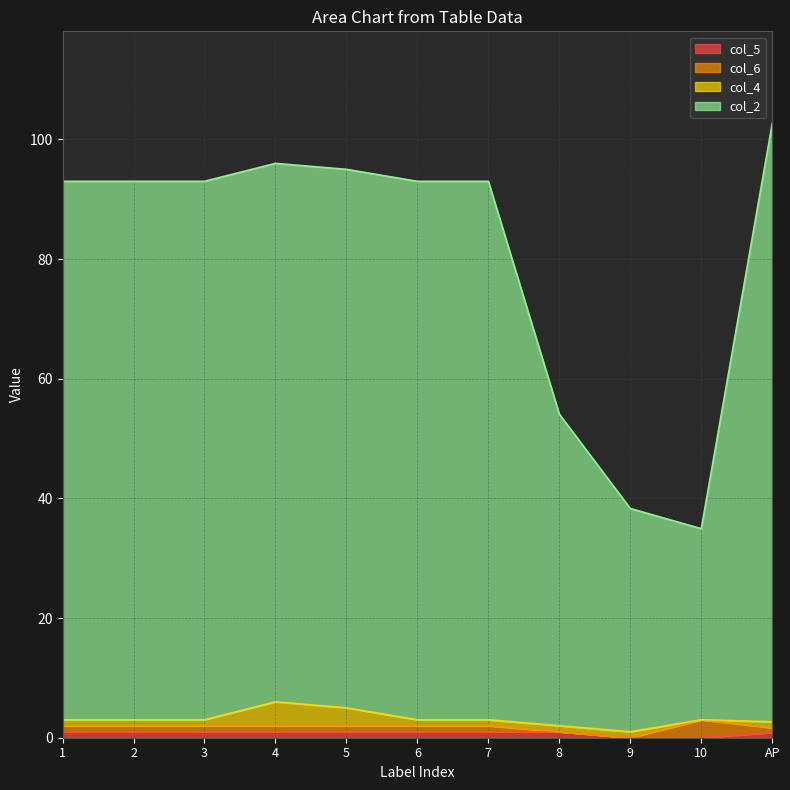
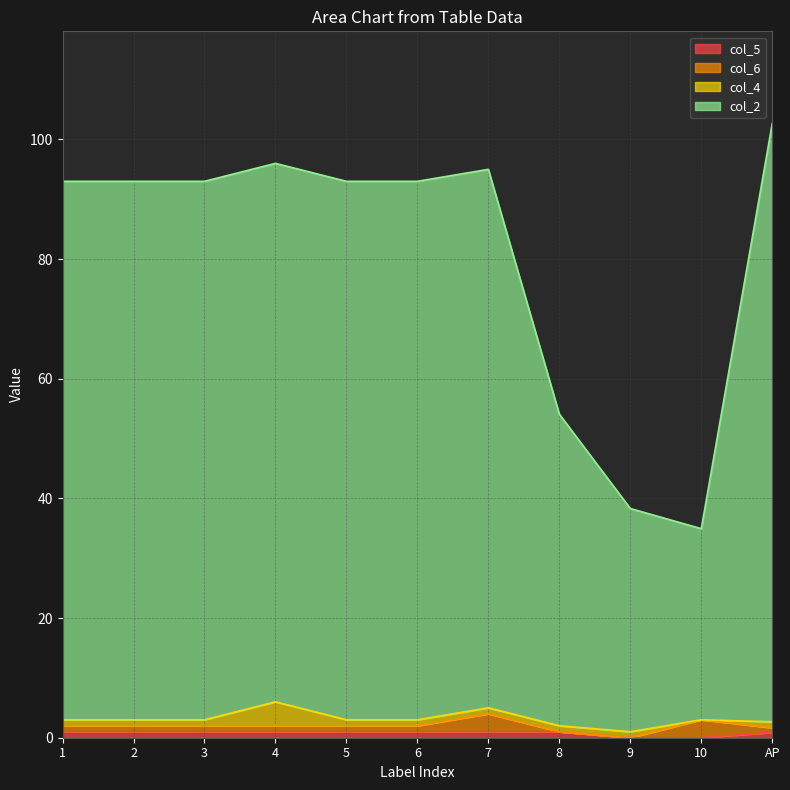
  {
    "col_5": {
      "1": 1,
      "2": 1,
      "3": 1,
      "4": 1,
      "5": 1,
      "6": 1,
      "7": 1,
      "10": 0,
      "AP": 1
    },
    "col_6": {
      "1": 1,
      "2": 1,
      "3": 1,
      "4": 1,
      "5": 1,
      "6": 1,
-     "7": 1,
+     "7": 3,
      "AP": 1
    },
    "col_4": {
      "1": 1,
      "2": 1,
      "3": 1,
      "4": 4,
-     "5": 3,
+     "5": 1,
      "6": 1,
      "7": 1,
      "8": 1,
      "9": 1,
      "AP": 1
    },
    "col_2": {
      "1": 90,
      "2": 90,
      "3": 90,
      "4": 90,
      "5": 90,
      "6": 90,
      "7": 90,
      "8": 52,
      "9": 37,
      "10": 32,
      "AP": 100
    }
  }
